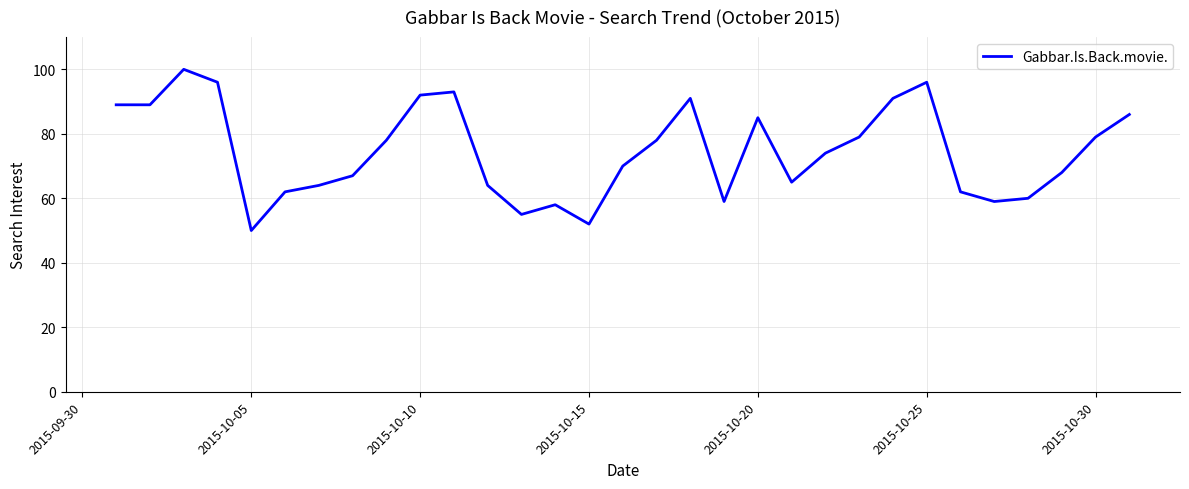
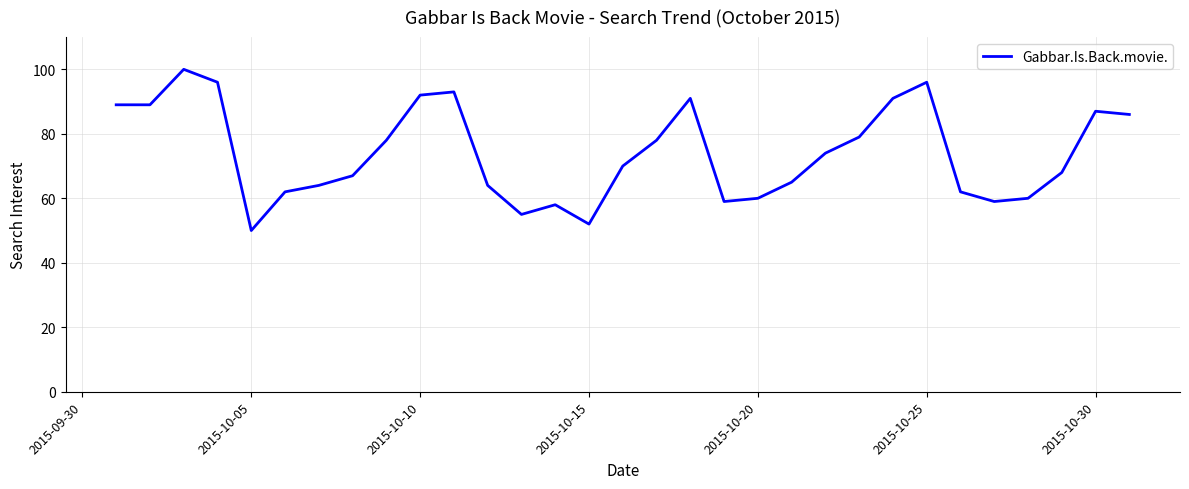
  {
    "2015-10-05": 50,
    "2015-10-10": 92,
    "2015-10-15": 52,
-   "2015-10-20": 85,
+   "2015-10-20": 60,
    "2015-10-25": 96,
-   "2015-10-30": 79
+   "2015-10-30": 87
  }
